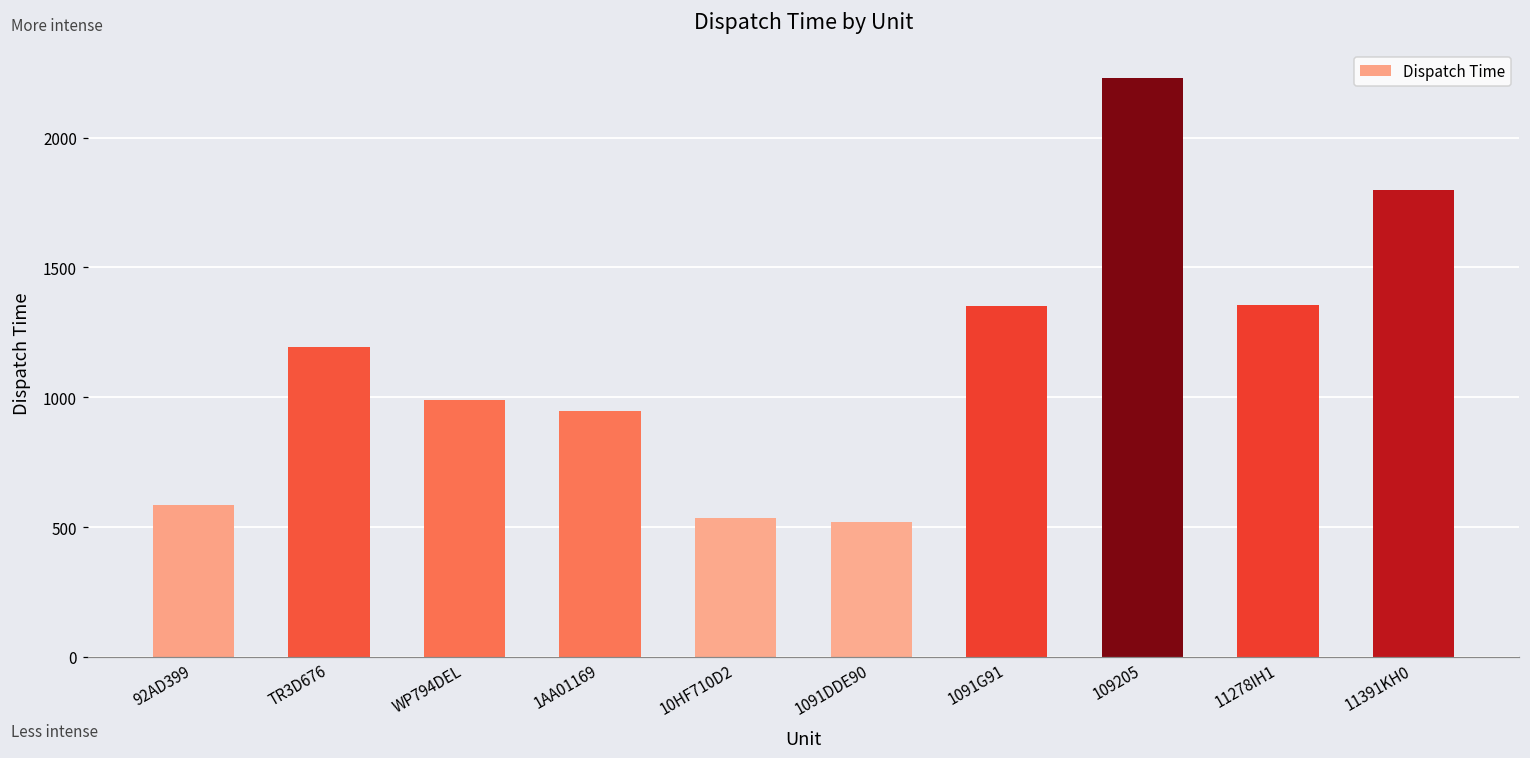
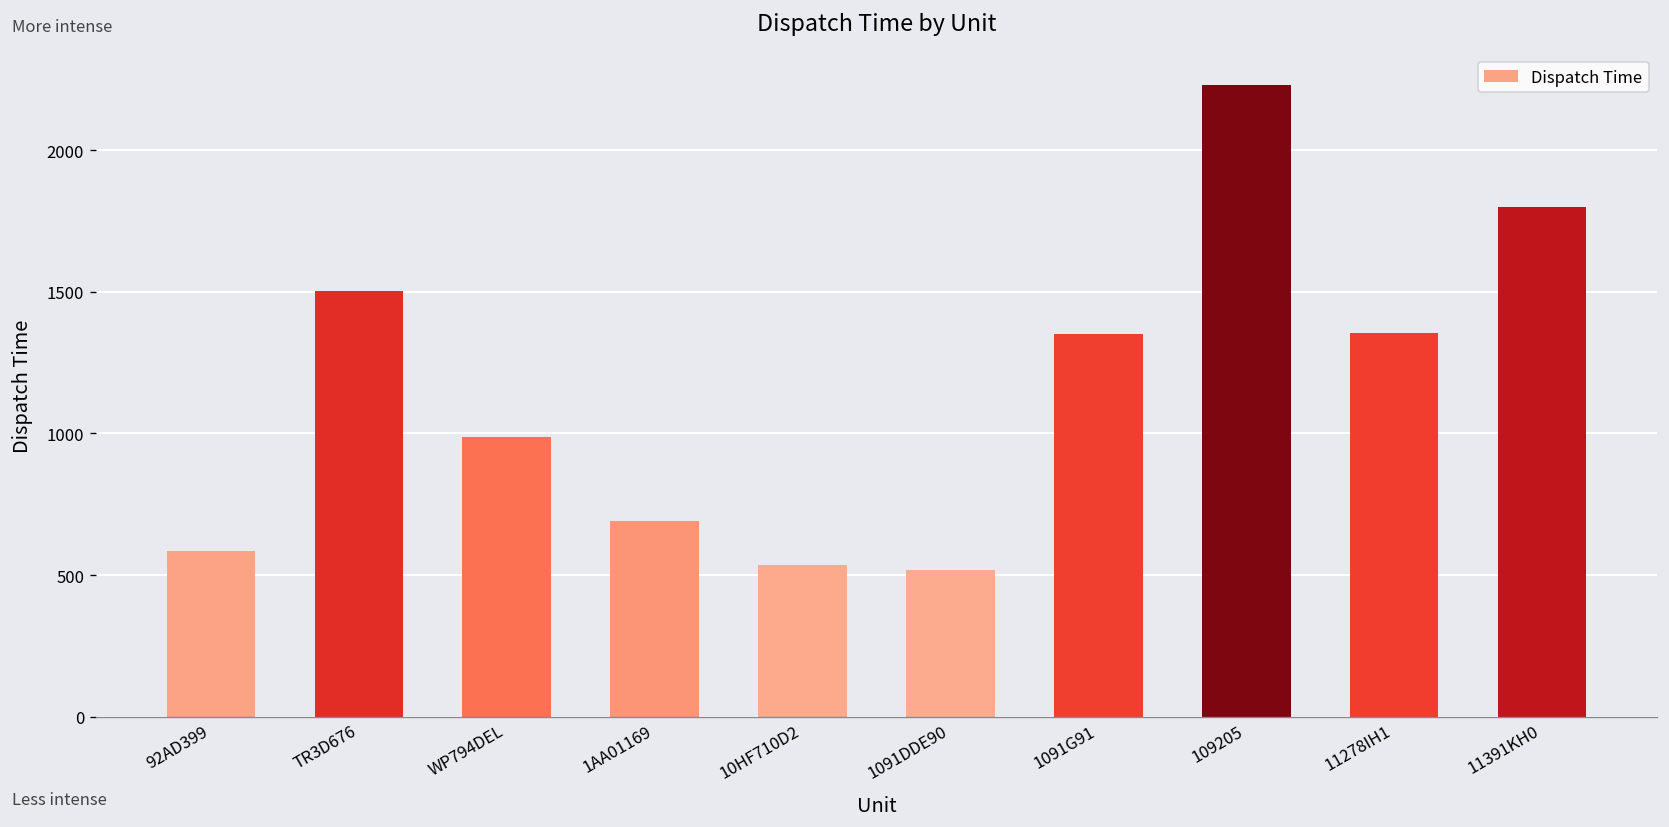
  {
    "92AD399": 590,
-   "TR3D676": 1190,
+   "TR3D676": 1500,
    "WP794DEL": 990,
-   "1AA01169": 950,
+   "1AA01169": 690,
    "10HF710D2": 530,
    "1091DDE90": 520,
    "1091G91": 1350,
    "109205": 2230,
    "11278IH1": 1350,
    "11391KH0": 1800
  }
